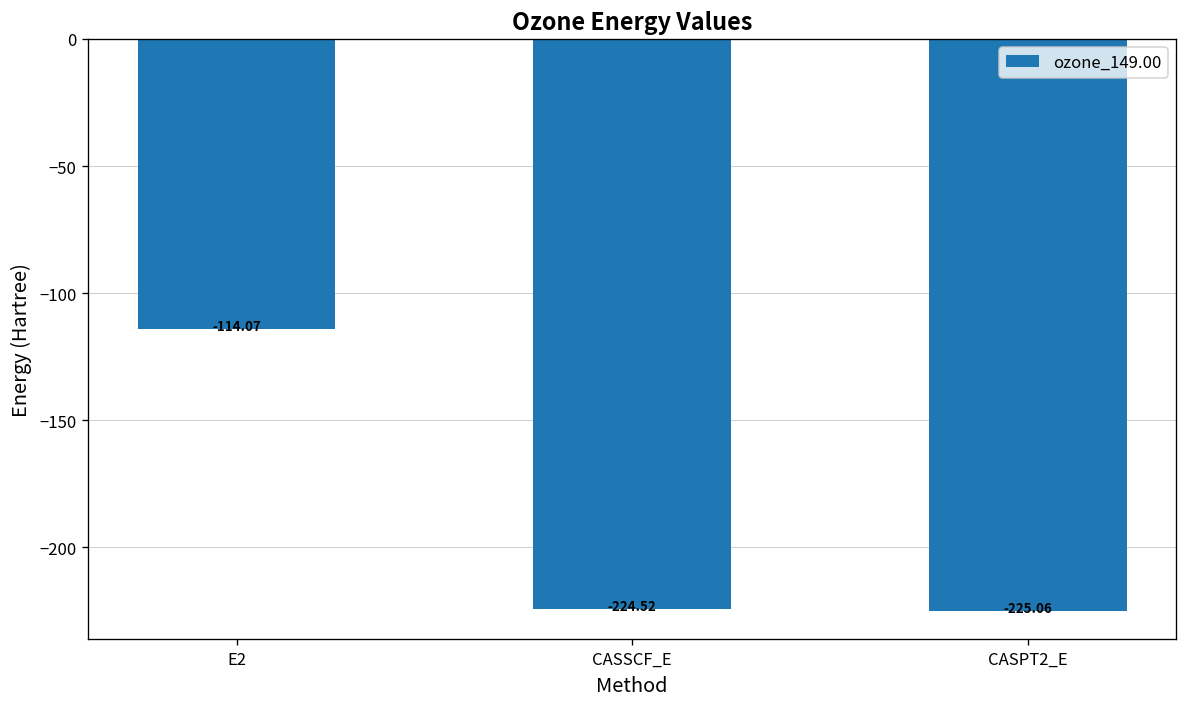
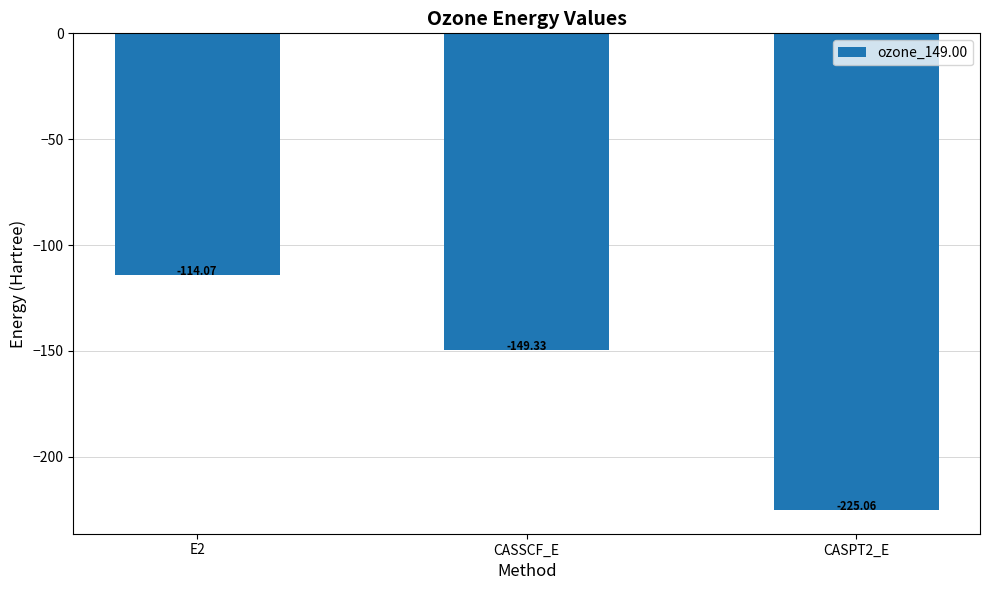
  {
    "E2": -114.07,
-   "CASSCF_E": -224.52,
+   "CASSCF_E": -149.33,
    "CASPT2_E": -225.06
  }
